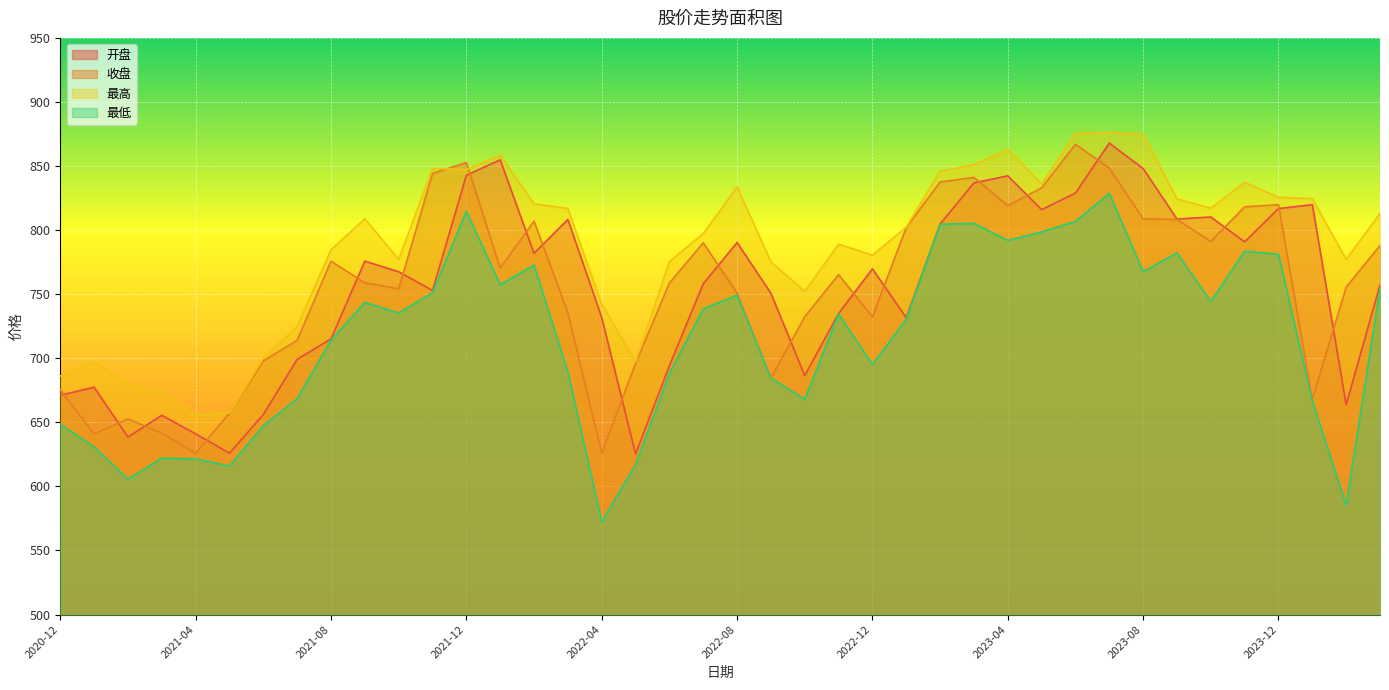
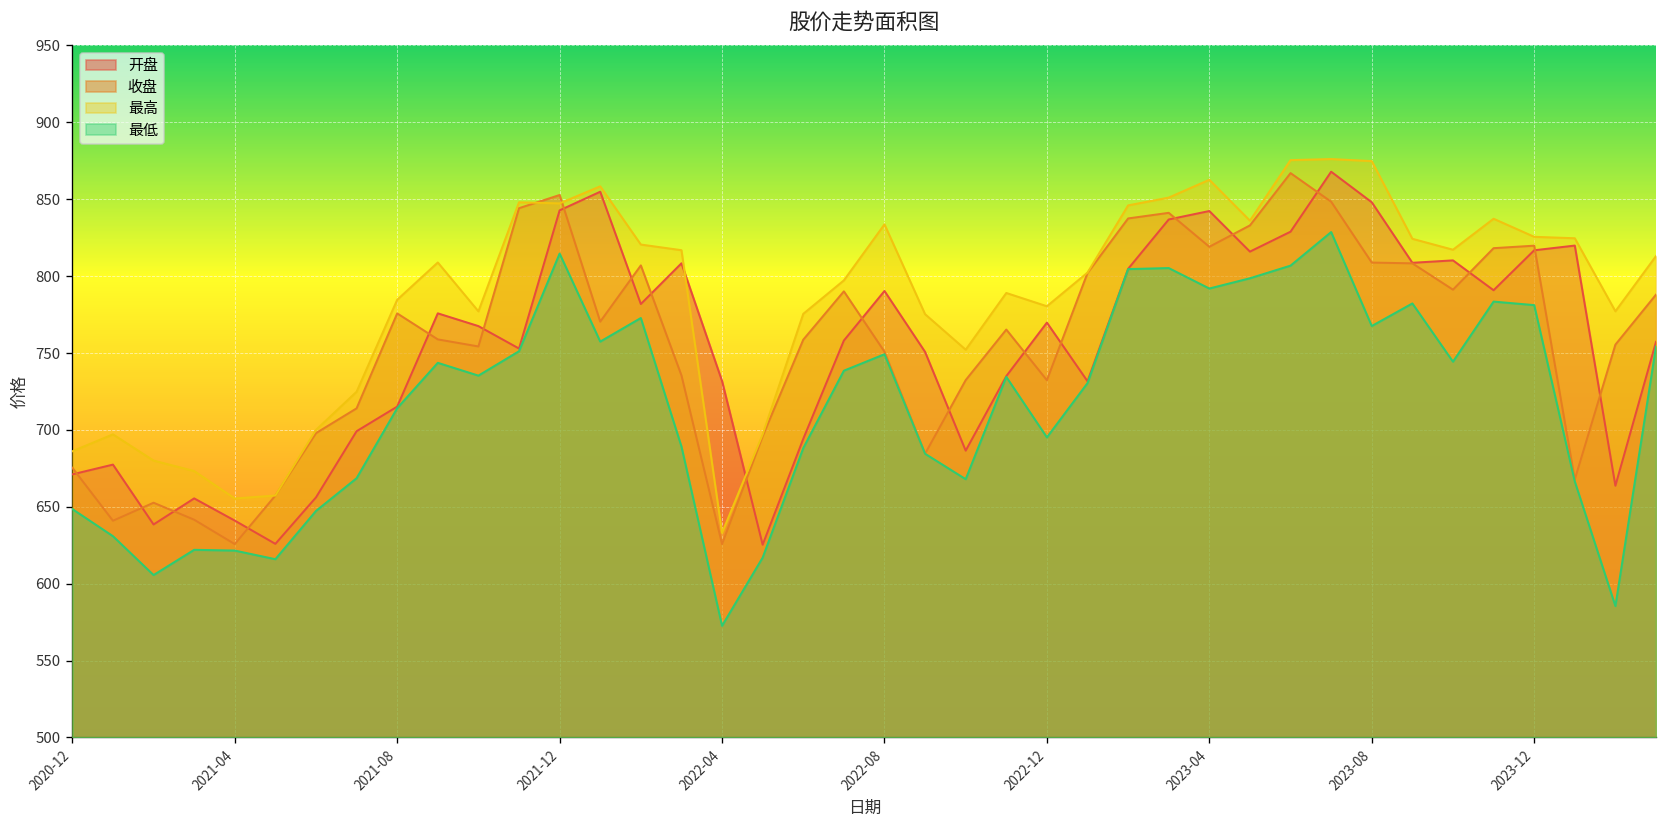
  {
    "最高": {
      "2020-12": 686,
      "2021-04": 655,
      "2021-08": 785,
      "2021-12": 847,
-     "2022-04": 742,
+     "2022-04": 633,
      "2022-08": 834,
      "2022-12": 780,
      "2023-04": 863,
      "2023-08": 875,
      "2023-12": 826
    },
    "最低": {
      "2020-12": 649,
      "2021-04": 622,
      "2021-12": 815,
      "2022-04": 573,
      "2022-12": 695,
      "2023-04": 792,
      "2023-08": 768,
      "2023-12": 781
    }
  }
